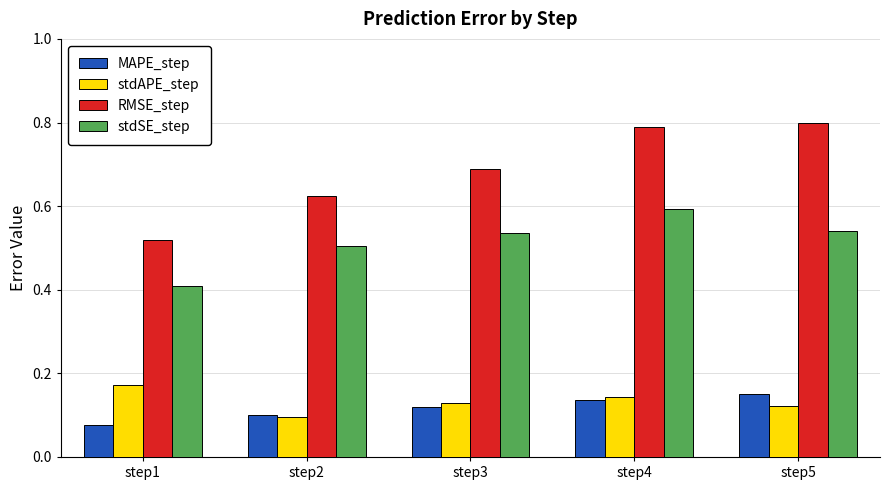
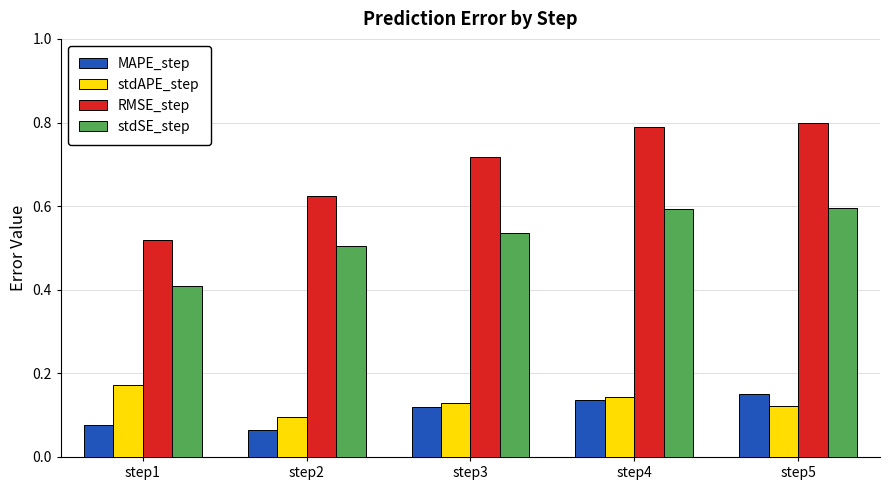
  {
    "MAPE_step": {
      "step1": 0.08,
-     "step2": 0.10,
+     "step2": 0.06,
      "step3": 0.12,
      "step4": 0.14,
      "step5": 0.15
    },
    "stdAPE_step": {
      "step1": 0.17,
      "step2": 0.09,
      "step3": 0.13,
      "step4": 0.14,
      "step5": 0.12
    },
    "RMSE_step": {
      "step1": 0.52,
      "step2": 0.63,
-     "step3": 0.69,
+     "step3": 0.72,
      "step4": 0.79,
      "step5": 0.80
    },
    "stdSE_step": {
      "step1": 0.41,
      "step2": 0.50,
      "step3": 0.54,
      "step4": 0.59,
-     "step5": 0.54
+     "step5": 0.60
    }
  }
